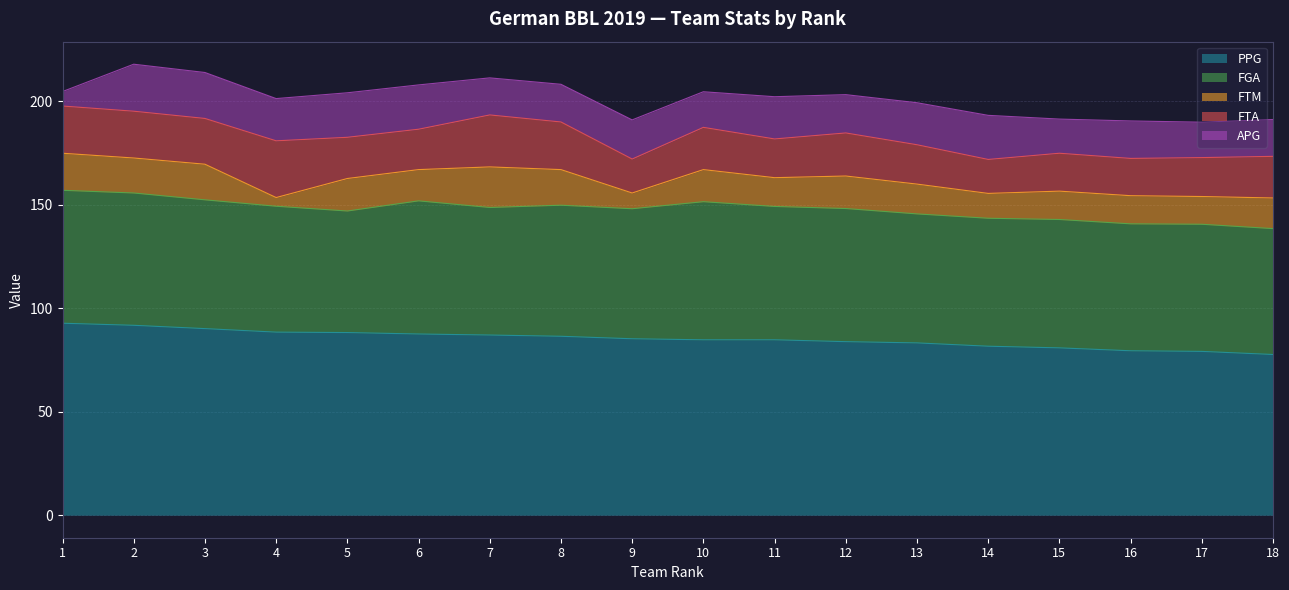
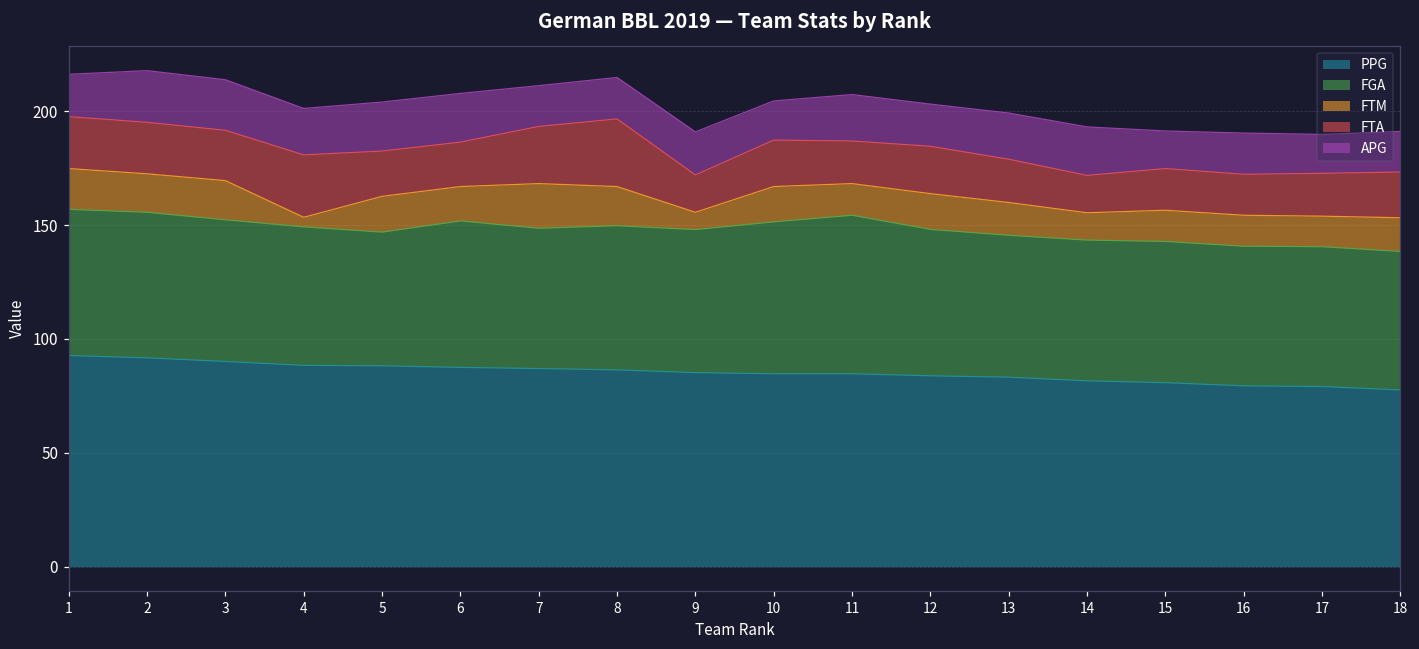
  {
    "PPG": {
      "1": 93,
      "2": 92,
      "3": 90,
      "4": 88,
      "5": 88,
      "6": 88,
      "7": 87,
      "8": 86,
      "9": 85,
      "10": 85,
      "11": 85,
      "12": 84,
      "13": 83,
      "14": 82,
      "15": 81,
      "16": 79,
      "17": 79,
      "18": 78
    },
    "FGA": {
      "1": 64,
      "2": 64,
      "3": 62,
      "4": 61,
      "5": 59,
      "6": 64,
      "7": 62,
      "8": 63,
      "9": 63,
      "10": 67,
-     "11": 64,
+     "11": 70,
      "12": 64,
      "13": 62,
      "14": 62,
      "15": 62,
      "16": 61,
      "17": 61,
      "18": 61
    },
    "FTM": {
      "1": 18,
      "2": 17,
      "3": 17,
      "4": 4,
      "5": 16,
      "6": 15,
      "7": 20,
      "8": 17,
      "9": 8,
      "10": 16,
      "11": 14,
      "12": 16,
      "13": 14,
      "14": 12,
      "15": 14,
      "16": 14,
      "17": 13,
      "18": 15
    },
    "FTA": {
      "1": 23,
      "2": 23,
      "3": 22,
      "4": 27,
      "5": 20,
      "6": 20,
      "7": 25,
-     "8": 23,
+     "8": 30,
      "9": 16,
      "10": 20,
      "11": 19,
      "12": 21,
      "13": 19,
      "14": 16,
      "15": 18,
      "16": 18,
      "17": 19,
      "18": 20
    },
    "APG": {
-     "1": 7,
+     "1": 19,
      "2": 23,
      "3": 22,
      "4": 20,
      "5": 22,
      "6": 21,
      "7": 18,
      "8": 18,
      "9": 19,
      "10": 17,
      "11": 20,
      "12": 19,
      "13": 20,
      "14": 21,
      "15": 17,
      "16": 18,
      "18": 18
    }
  }
